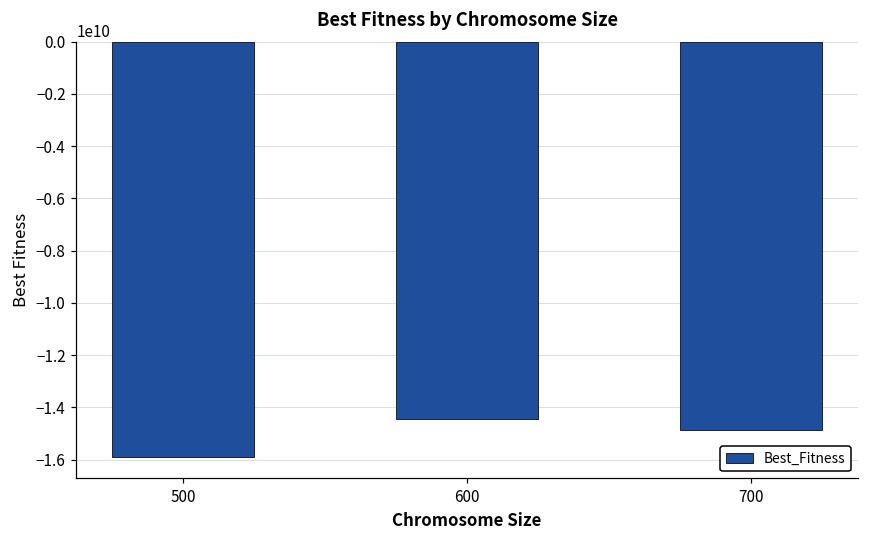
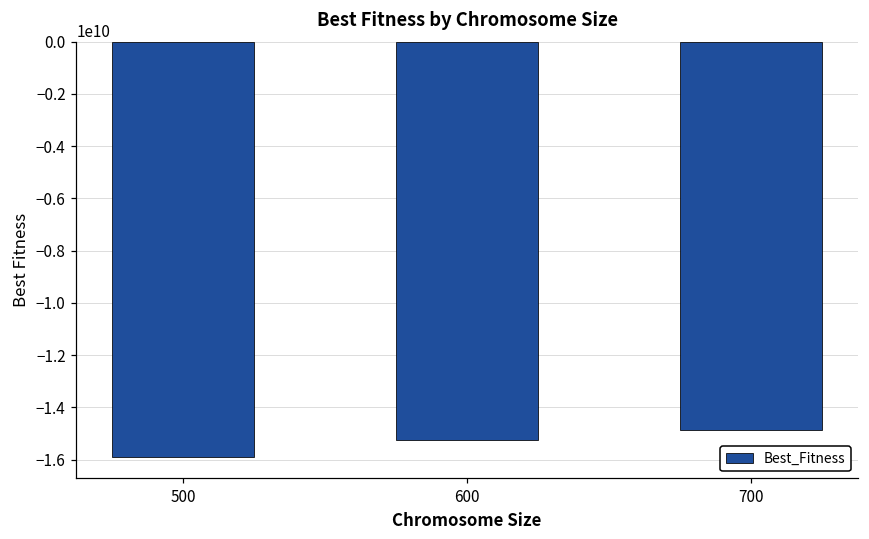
  {
    "500": -15900000000,
-   "600": -14500000000,
+   "600": -15300000000,
    "700": -14900000000
  }
